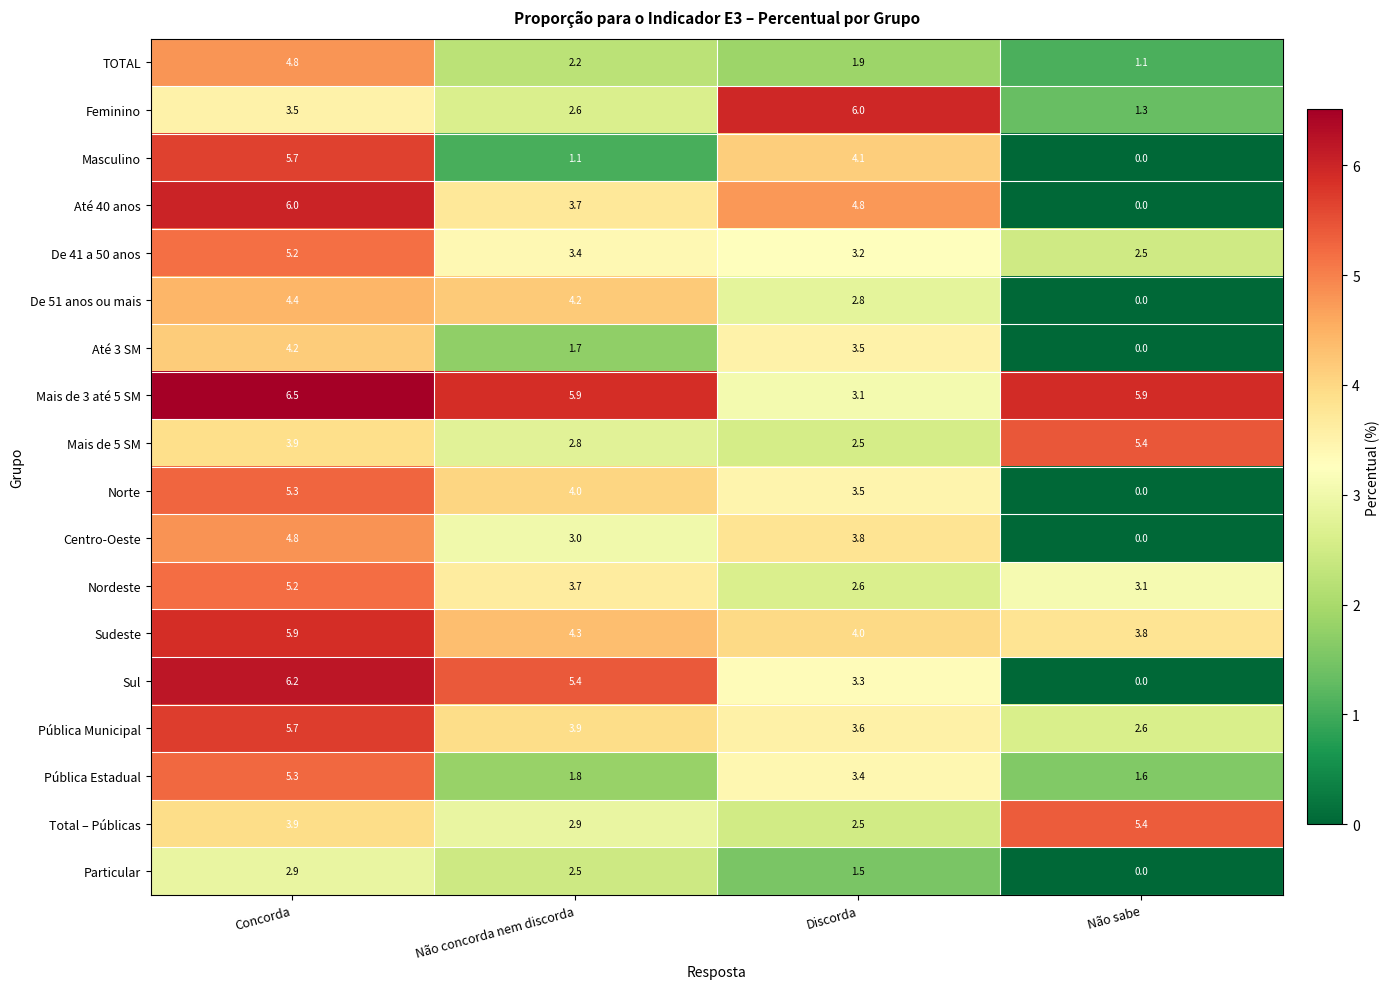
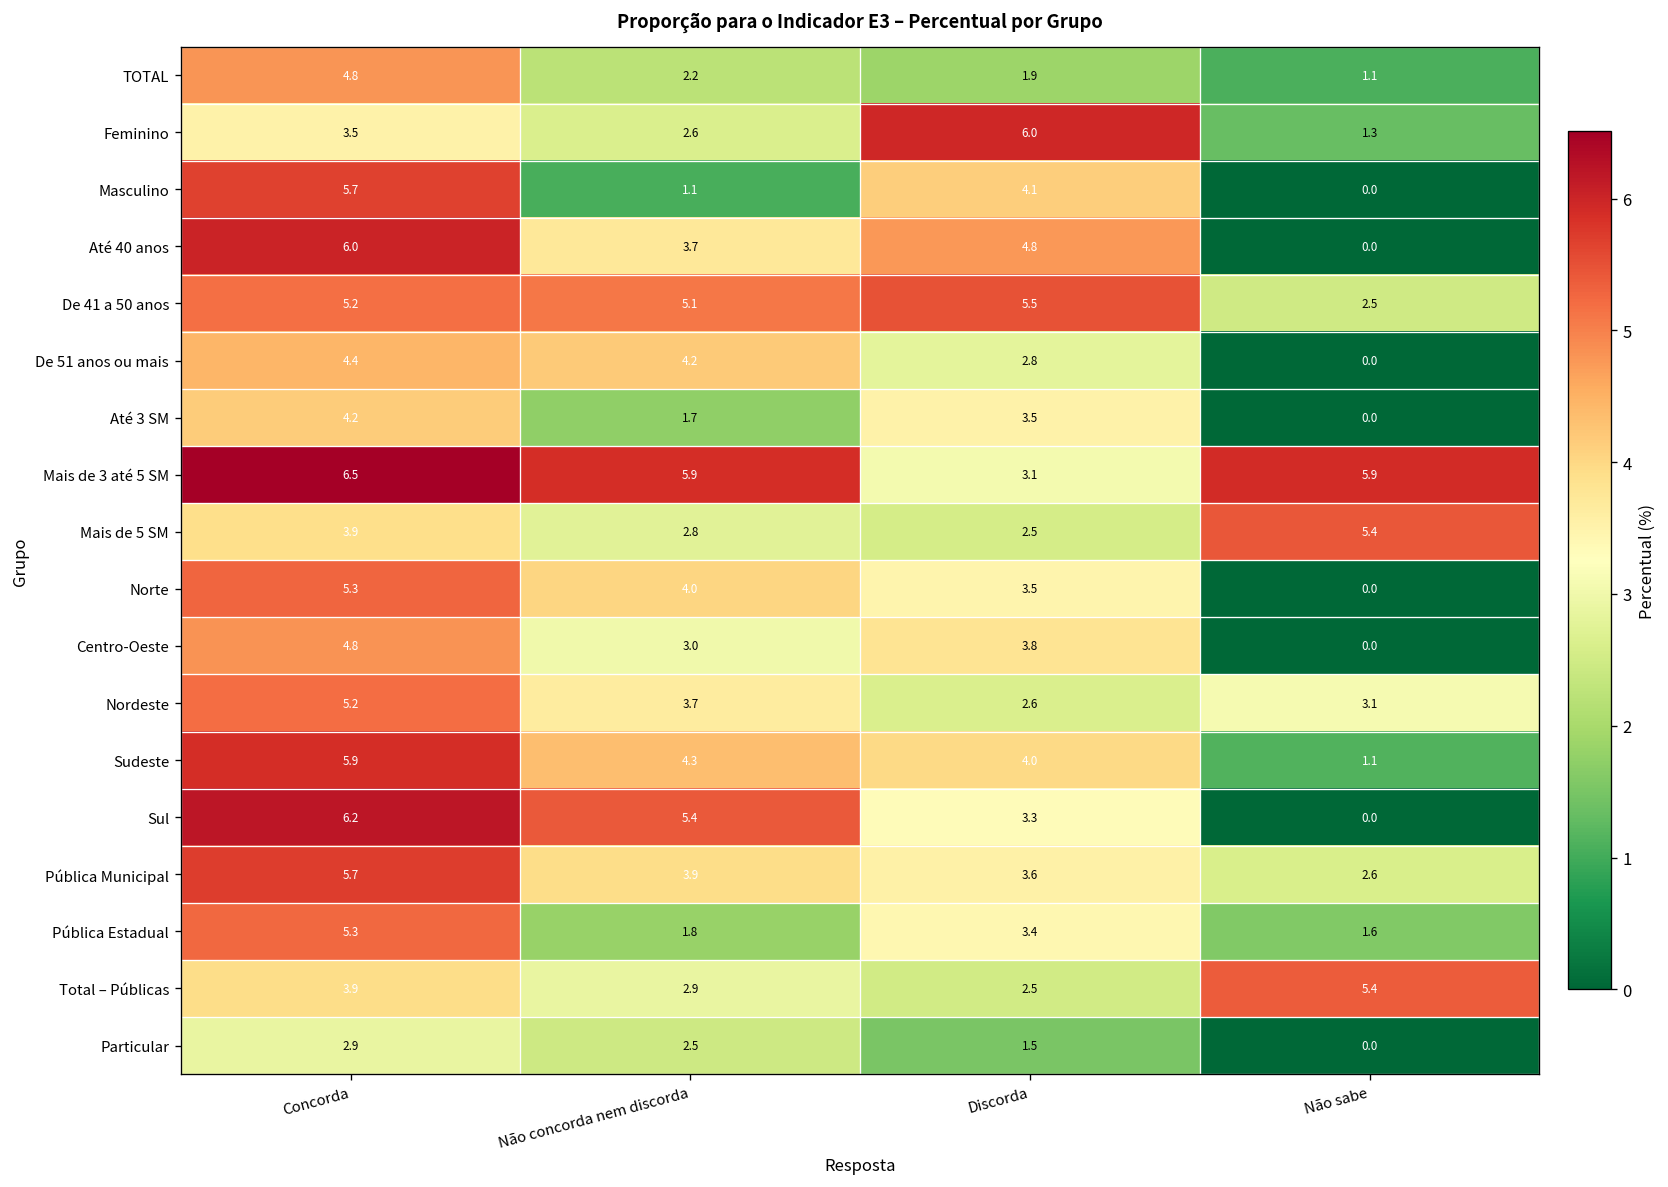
  {
    "TOTAL": {
      "Concorda": 4.8,
      "Não concorda nem discorda": 2.2,
      "Discorda": 1.9,
      "Não sabe": 1.1
    },
    "Feminino": {
      "Concorda": 3.5,
      "Não concorda nem discorda": 2.6,
      "Discorda": 6.0,
      "Não sabe": 1.3
    },
    "Masculino": {
      "Concorda": 5.7,
      "Não concorda nem discorda": 1.1,
      "Discorda": 4.1,
      "Não sabe": 0.0
    },
    "Até 40 anos": {
      "Concorda": 6.0,
      "Não concorda nem discorda": 3.7,
      "Discorda": 4.8,
      "Não sabe": 0.0
    },
    "De 41 a 50 anos": {
      "Concorda": 5.2,
-     "Não concorda nem discorda": 3.4,
-     "Discorda": 3.2,
+     "Não concorda nem discorda": 5.1,
+     "Discorda": 5.5,
      "Não sabe": 2.5
    },
    "De 51 anos ou mais": {
      "Concorda": 4.4,
      "Não concorda nem discorda": 4.2,
      "Discorda": 2.8,
      "Não sabe": 0.0
    },
    "Até 3 SM": {
      "Concorda": 4.2,
      "Não concorda nem discorda": 1.7,
      "Discorda": 3.5,
      "Não sabe": 0.0
    },
    "Mais de 3 até 5 SM": {
      "Concorda": 6.5,
      "Não concorda nem discorda": 5.9,
      "Discorda": 3.1,
      "Não sabe": 5.9
    },
    "Mais de 5 SM": {
      "Concorda": 3.9,
      "Não concorda nem discorda": 2.8,
      "Discorda": 2.5,
      "Não sabe": 5.4
    },
    "Norte": {
      "Concorda": 5.3,
      "Não concorda nem discorda": 4.0,
      "Discorda": 3.5,
      "Não sabe": 0.0
    },
    "Centro-Oeste": {
      "Concorda": 4.8,
      "Não concorda nem discorda": 3.0,
      "Discorda": 3.8,
      "Não sabe": 0.0
    },
    "Nordeste": {
      "Concorda": 5.2,
      "Não concorda nem discorda": 3.7,
      "Discorda": 2.6,
      "Não sabe": 3.1
    },
    "Sudeste": {
      "Concorda": 5.9,
      "Não concorda nem discorda": 4.3,
      "Discorda": 4.0,
-     "Não sabe": 3.8
+     "Não sabe": 1.1
    },
    "Sul": {
      "Concorda": 6.2,
      "Não concorda nem discorda": 5.4,
      "Discorda": 3.3,
      "Não sabe": 0.0
    },
    "Pública Municipal": {
      "Concorda": 5.7,
      "Não concorda nem discorda": 3.9,
      "Discorda": 3.6,
      "Não sabe": 2.6
    },
    "Pública Estadual": {
      "Concorda": 5.3,
      "Não concorda nem discorda": 1.8,
      "Discorda": 3.4,
      "Não sabe": 1.6
    },
    "Total – Públicas": {
      "Concorda": 3.9,
      "Não concorda nem discorda": 2.9,
      "Discorda": 2.5,
      "Não sabe": 5.4
    },
    "Particular": {
      "Concorda": 2.9,
      "Não concorda nem discorda": 2.5,
      "Discorda": 1.5,
      "Não sabe": 0.0
    }
  }
